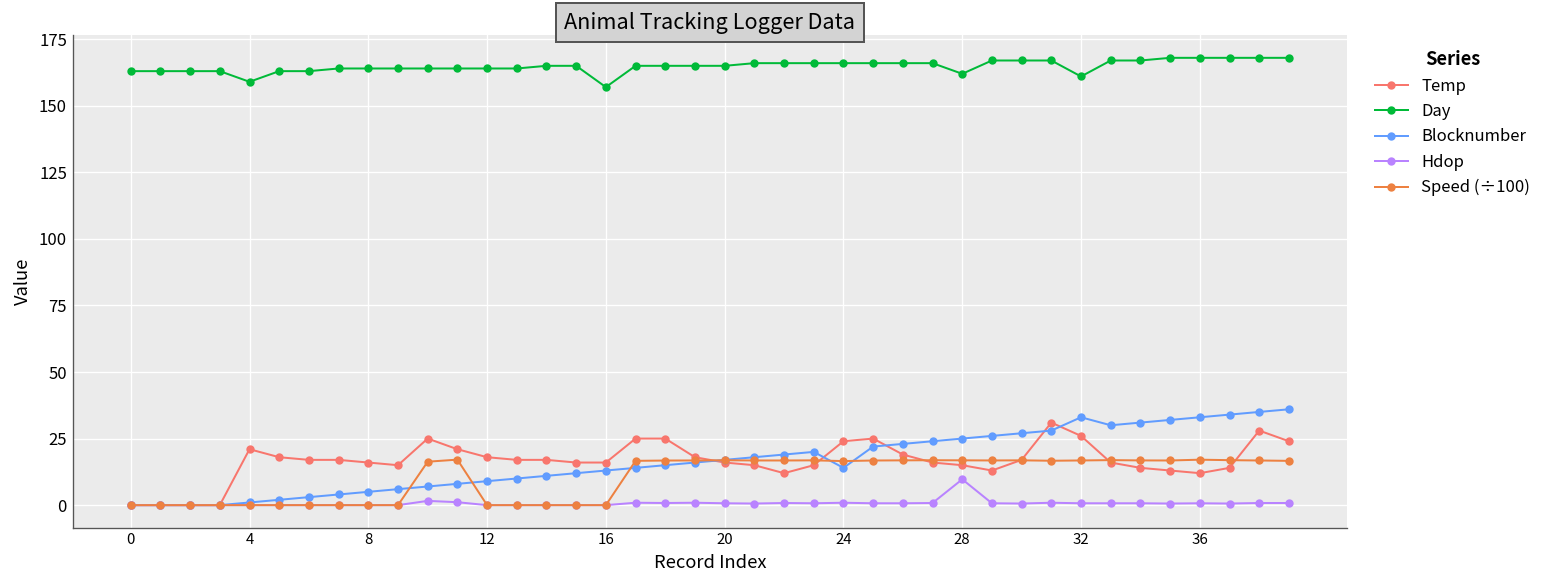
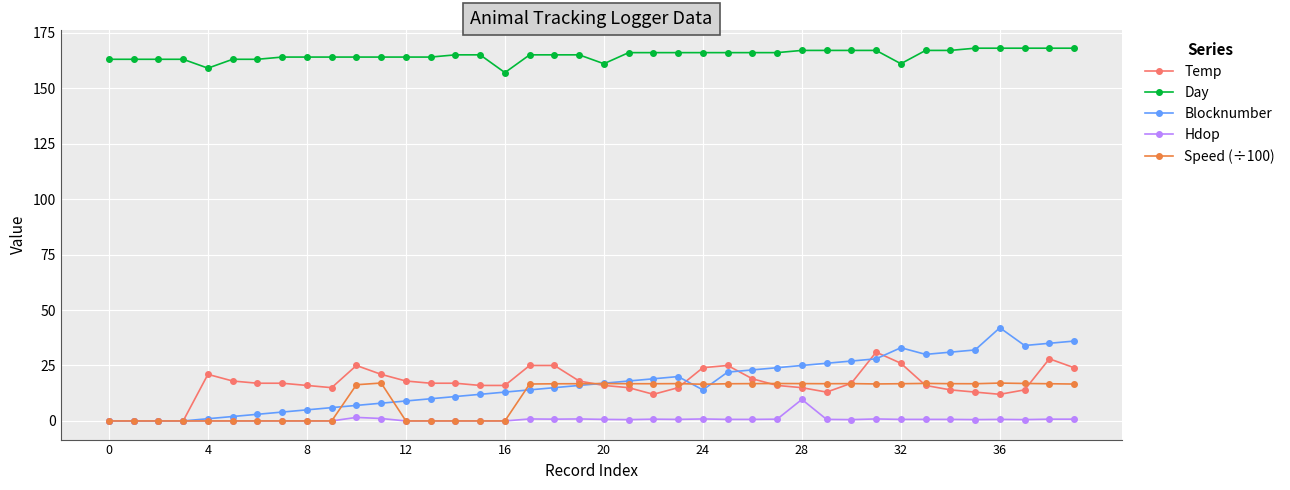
  {
    "Day": {
      "0": 163,
      "4": 159,
      "8": 164,
      "12": 164,
      "16": 157,
-     "20": 165,
+     "20": 161,
      "24": 166,
-     "28": 162,
+     "28": 167,
      "32": 161,
      "36": 168
    },
    "Blocknumber": {
      "8": 5,
      "12": 9,
      "16": 13,
      "24": 14,
      "28": 25,
      "32": 33,
-     "36": 33
+     "36": 42
    },
    "Hdop": {
      "20": 1,
      "24": 1,
      "28": 10,
      "32": 1,
      "36": 1
    }
  }
